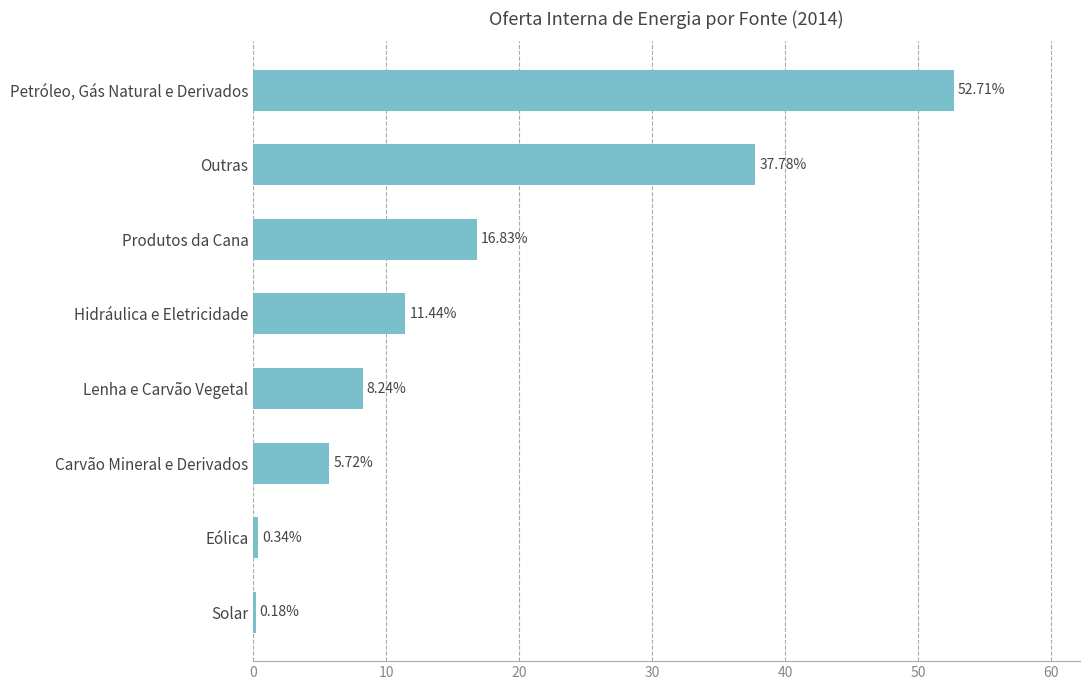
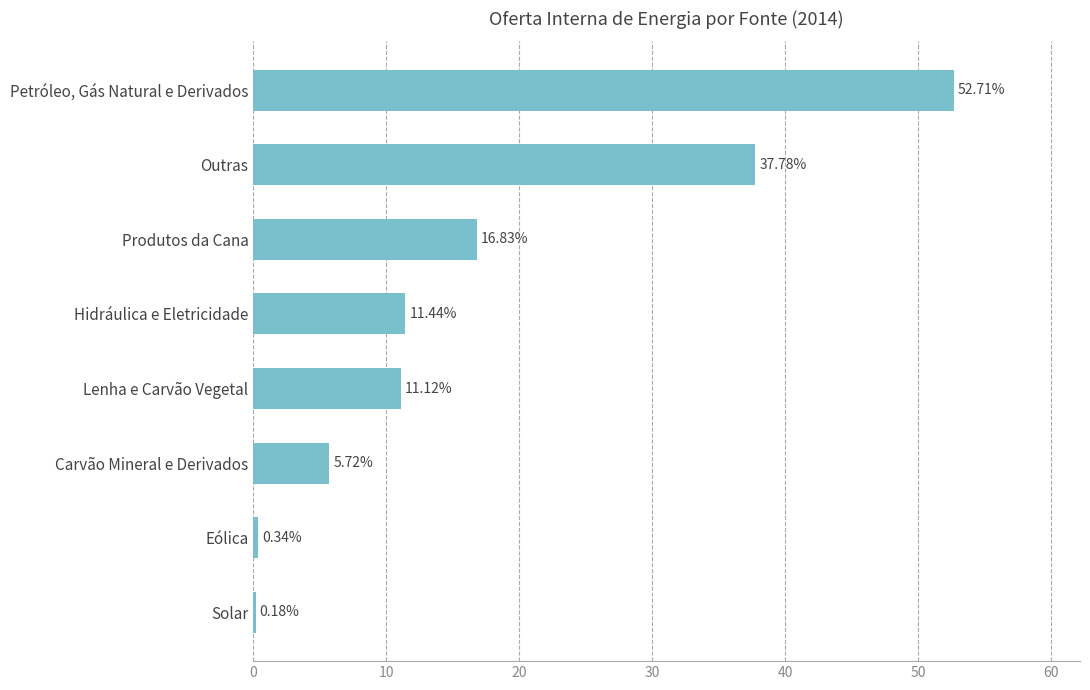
  {
    "Petróleo, Gás Natural e Derivados": "52.71%",
    "Outras": "37.78%",
    "Produtos da Cana": "16.83%",
    "Hidráulica e Eletricidade": "11.44%",
-   "Lenha e Carvão Vegetal": "8.24%",
+   "Lenha e Carvão Vegetal": "11.12%",
    "Carvão Mineral e Derivados": "5.72%",
    "Eólica": "0.34%",
    "Solar": "0.18%"
  }
